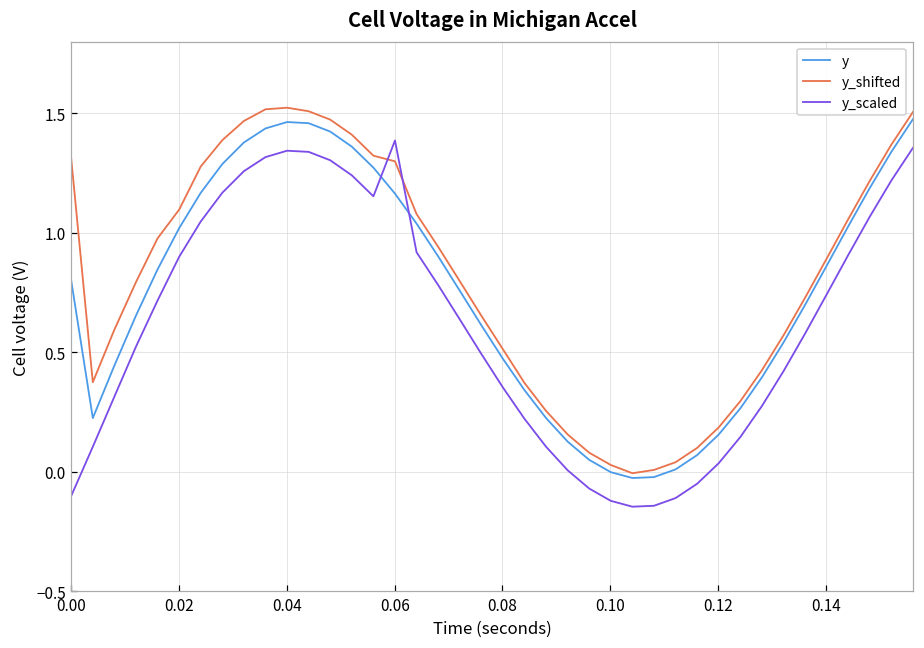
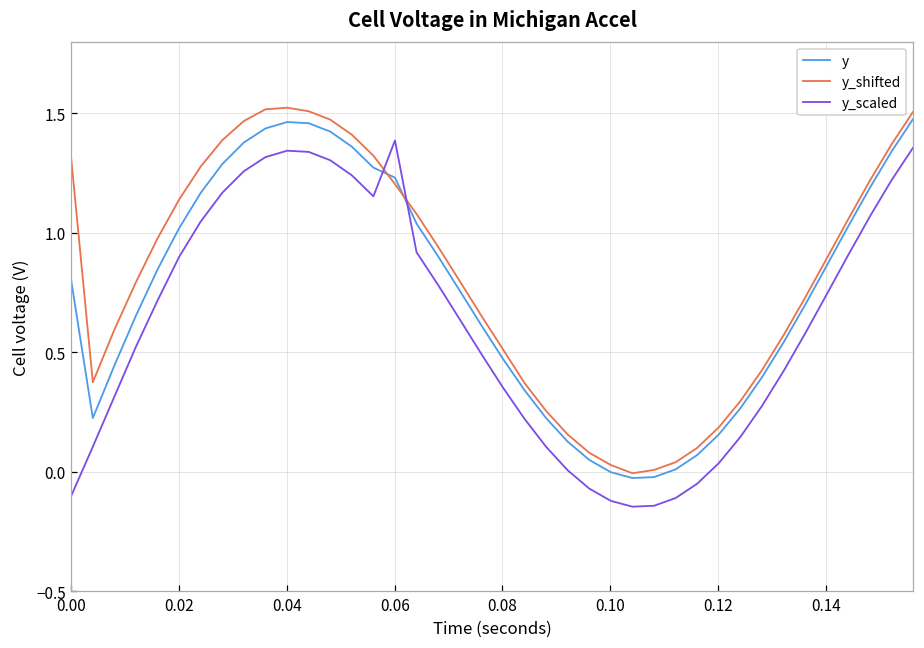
  {
    "y": {
      "0.00": 0.80,
      "0.02": 1.02,
      "0.04": 1.46,
-     "0.06": 1.16
+     "0.06": 1.23
    },
    "y_shifted": {
      "0.00": 1.31,
-     "0.02": 1.10,
+     "0.02": 1.14,
      "0.04": 1.52,
-     "0.06": 1.30
+     "0.06": 1.20
    },
    "y_scaled": {
      "0.00": -0.10,
      "0.02": 0.90,
      "0.04": 1.34,
      "0.06": 1.39
    }
  }
